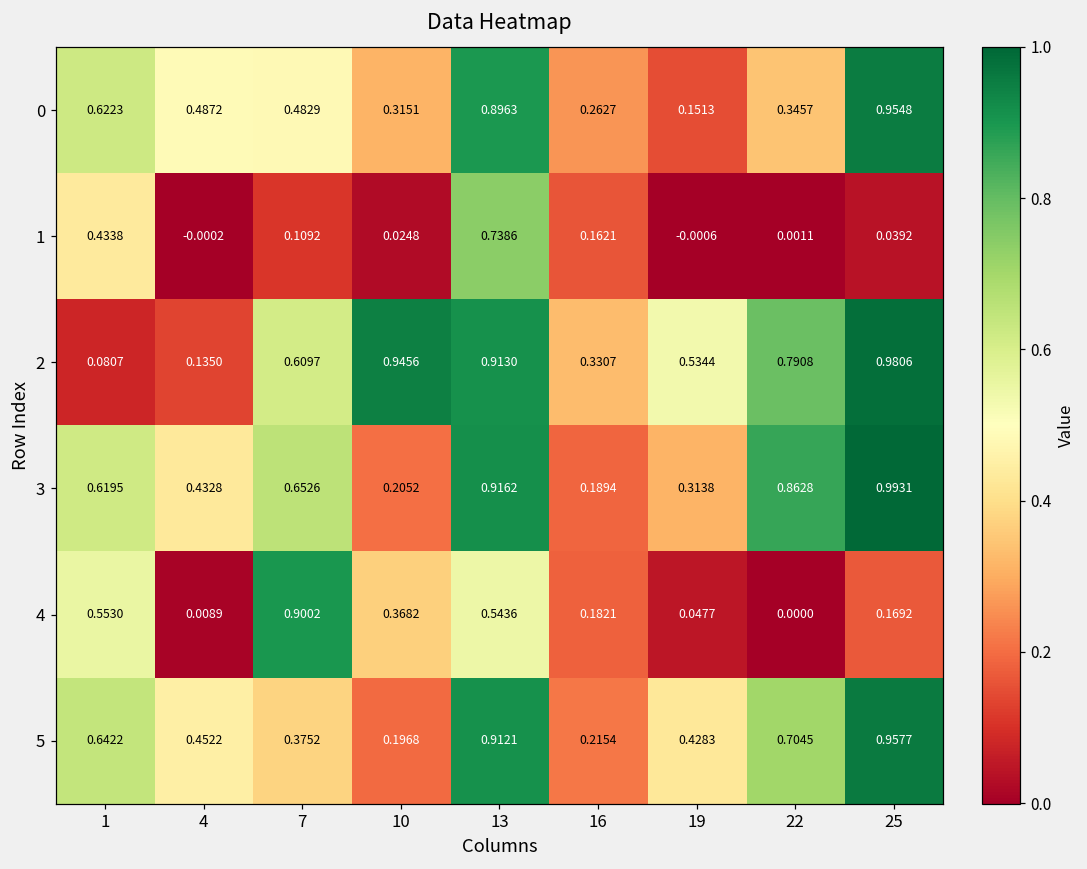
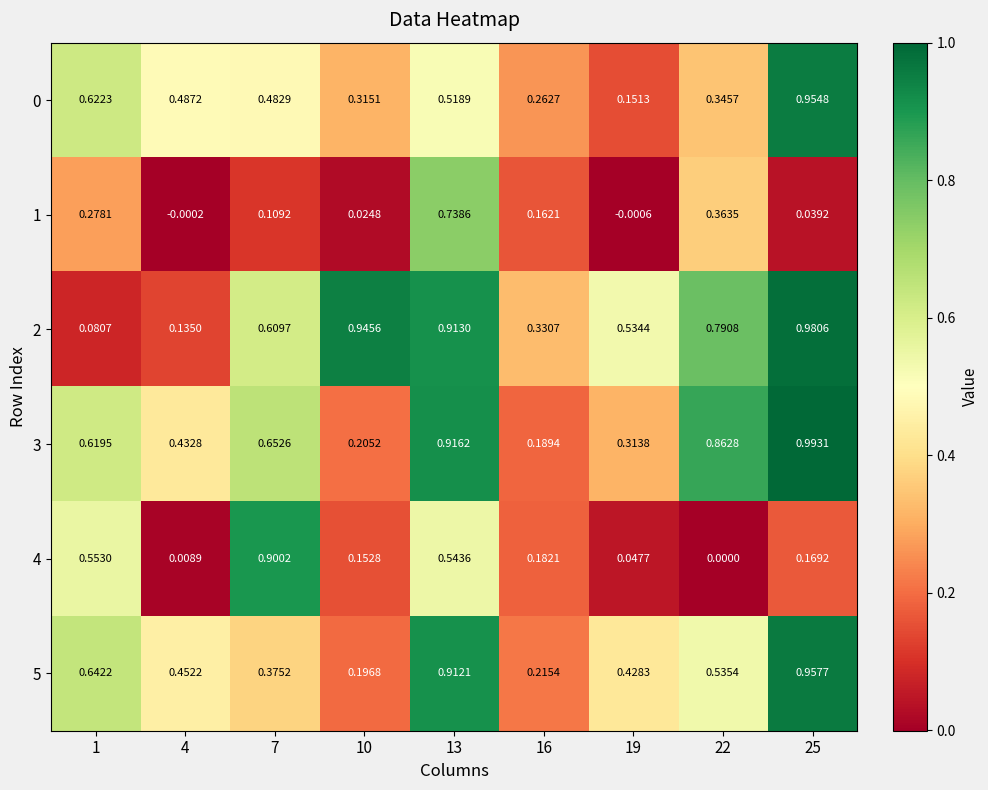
  {
    "0": {
      "1": 0.6223,
      "4": 0.4872,
      "7": 0.4829,
      "10": 0.3151,
-     "13": 0.8963,
+     "13": 0.5189,
      "16": 0.2627,
      "19": 0.1513,
      "22": 0.3457,
      "25": 0.9548
    },
    "1": {
-     "1": 0.4338,
+     "1": 0.2781,
      "4": -0.0002,
      "7": 0.1092,
      "10": 0.0248,
      "13": 0.7386,
      "16": 0.1621,
      "19": -0.0006,
-     "22": 0.0011,
+     "22": 0.3635,
      "25": 0.0392
    },
    "2": {
      "1": 0.0807,
      "4": 0.1350,
      "7": 0.6097,
      "10": 0.9456,
      "13": 0.9130,
      "16": 0.3307,
      "19": 0.5344,
      "22": 0.7908,
      "25": 0.9806
    },
    "3": {
      "1": 0.6195,
      "4": 0.4328,
      "7": 0.6526,
      "10": 0.2052,
      "13": 0.9162,
      "16": 0.1894,
      "19": 0.3138,
      "22": 0.8628,
      "25": 0.9931
    },
    "4": {
      "1": 0.5530,
      "4": 0.0089,
      "7": 0.9002,
-     "10": 0.3682,
+     "10": 0.1528,
      "13": 0.5436,
      "16": 0.1821,
      "19": 0.0477,
      "22": 0.0000,
      "25": 0.1692
    },
    "5": {
      "1": 0.6422,
      "4": 0.4522,
      "7": 0.3752,
      "10": 0.1968,
      "13": 0.9121,
      "16": 0.2154,
      "19": 0.4283,
-     "22": 0.7045,
+     "22": 0.5354,
      "25": 0.9577
    }
  }
